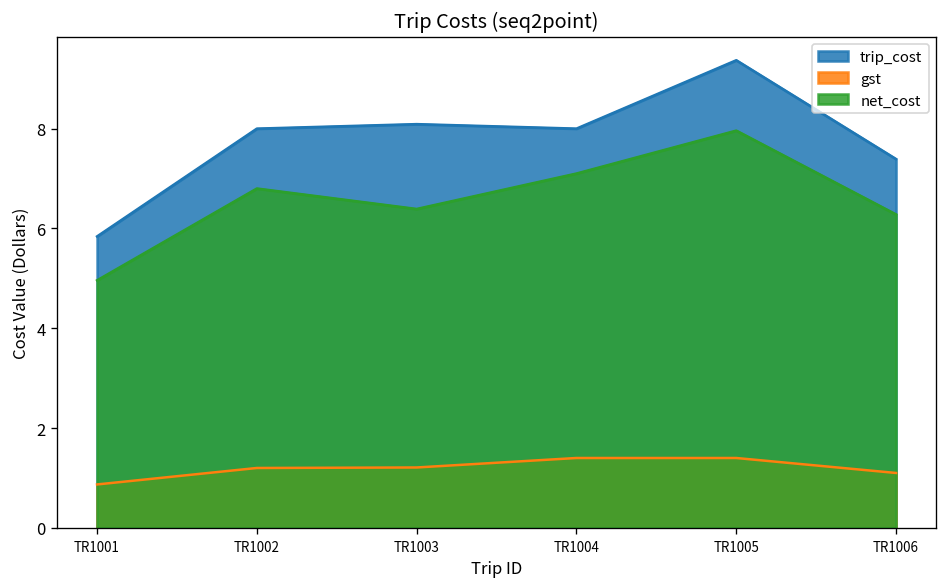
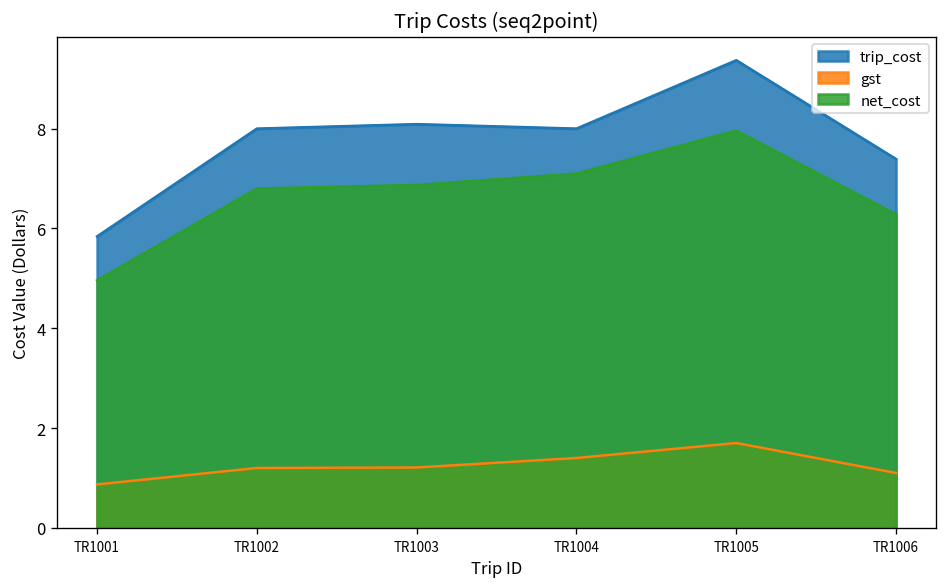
  {
    "trip_cost": {
      "TR1001": 5.8,
      "TR1002": 8.0,
      "TR1003": 8.1,
      "TR1004": 8.0,
      "TR1005": 9.4,
      "TR1006": 7.4
    },
    "gst": {
      "TR1001": 0.9,
      "TR1002": 1.2,
      "TR1003": 1.2,
      "TR1004": 1.4,
-     "TR1005": 1.4,
+     "TR1005": 1.7,
      "TR1006": 1.1
    },
    "net_cost": {
      "TR1001": 5.0,
      "TR1002": 6.8,
-     "TR1003": 6.4,
+     "TR1003": 6.9,
      "TR1004": 7.1,
      "TR1005": 8.0,
      "TR1006": 6.3
    }
  }
